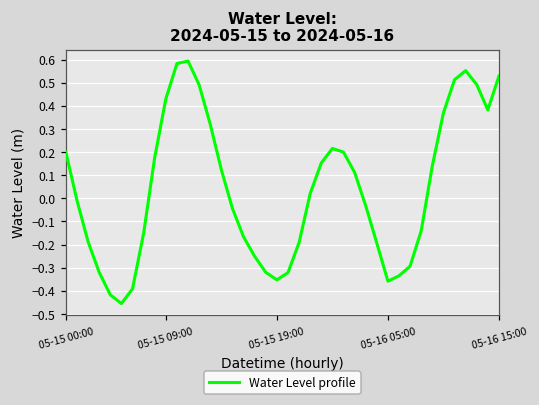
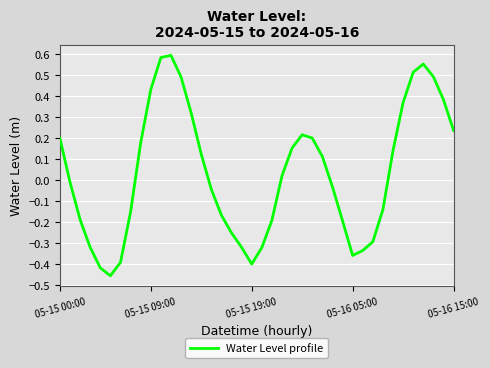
  {
    "05-15 00:00": 0.20,
    "05-15 09:00": 0.43,
-   "05-15 19:00": -0.35,
+   "05-15 19:00": -0.40,
    "05-16 05:00": -0.36,
-   "05-16 15:00": 0.53
+   "05-16 15:00": 0.24
  }
